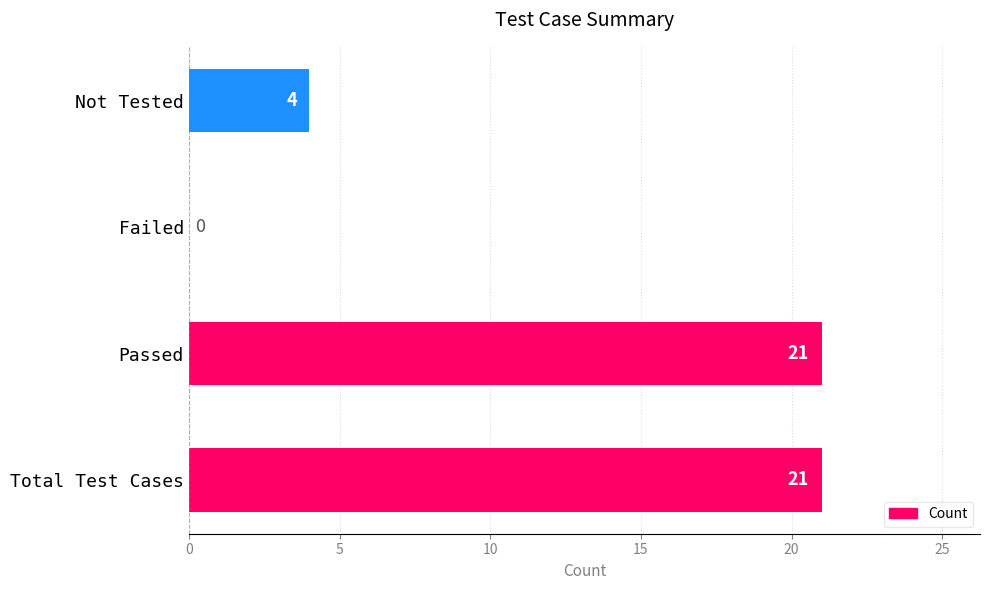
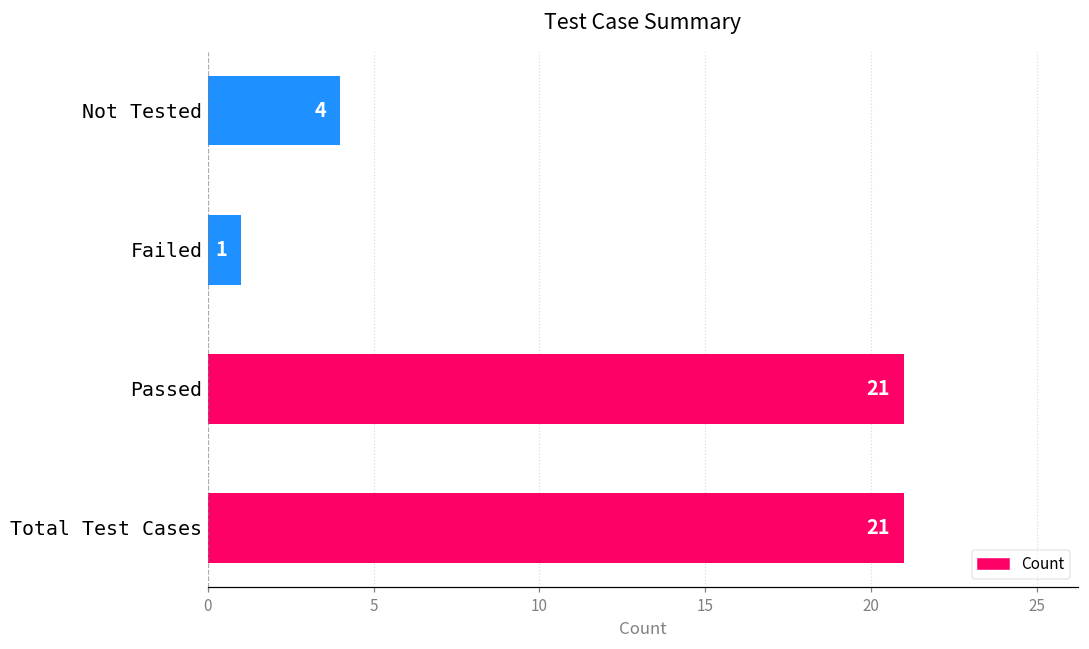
  {
    "Not Tested": 4,
-   "Failed": 0,
+   "Failed": 1,
    "Passed": 21,
    "Total Test Cases": 21
  }
